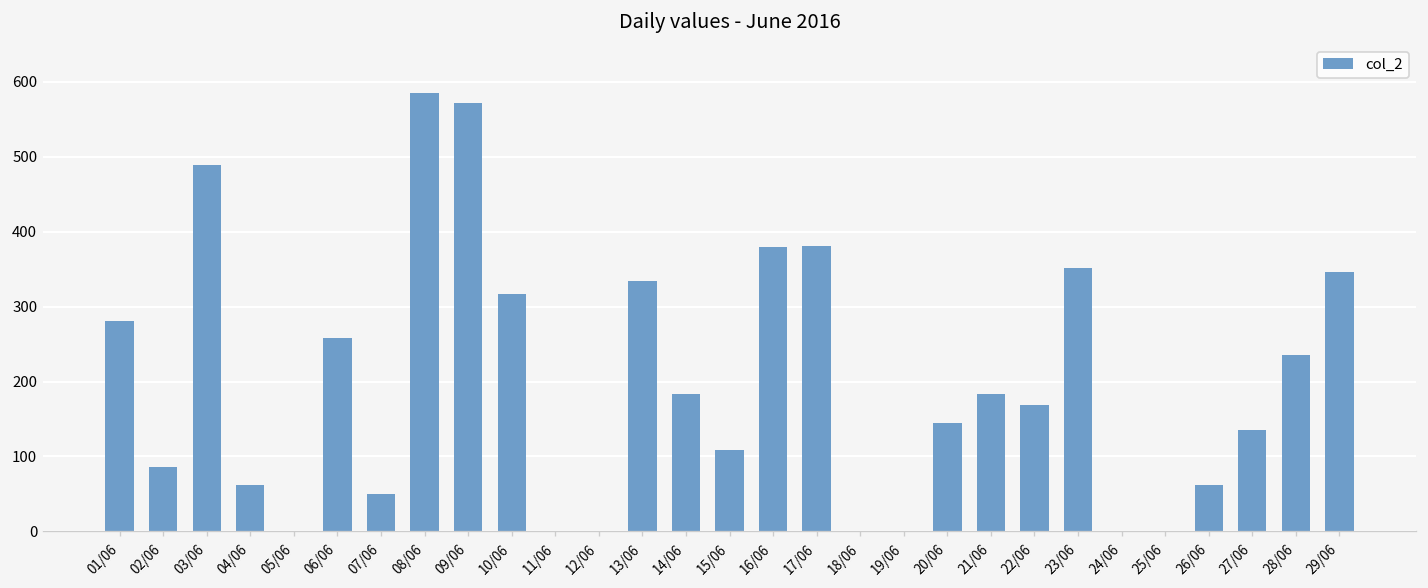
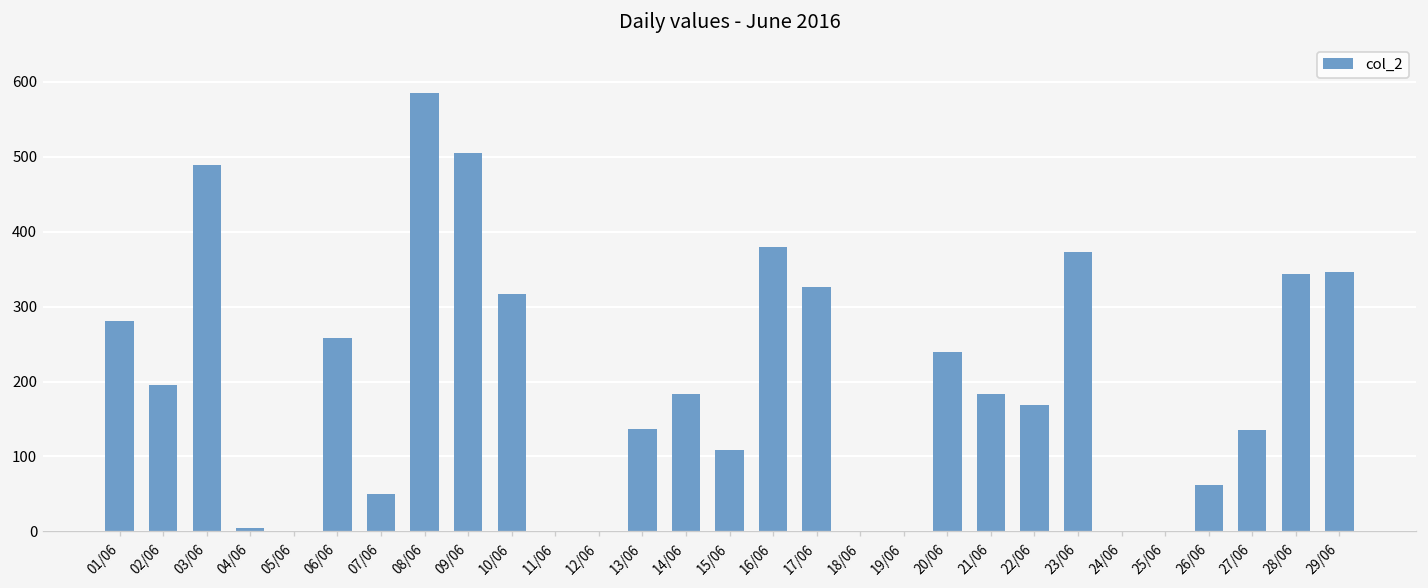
  {
    "01/06": 280,
-   "02/06": 90,
+   "02/06": 200,
    "03/06": 490,
-   "04/06": 60,
+   "04/06": 0,
    "05/06": 0,
    "06/06": 260,
    "07/06": 50,
    "08/06": 590,
-   "09/06": 570,
+   "09/06": 510,
    "10/06": 320,
    "11/06": 0,
    "12/06": 0,
-   "13/06": 330,
+   "13/06": 140,
    "14/06": 180,
    "15/06": 110,
    "16/06": 380,
-   "17/06": 380,
+   "17/06": 330,
    "18/06": 0,
    "19/06": 0,
-   "20/06": 150,
+   "20/06": 240,
    "21/06": 180,
    "22/06": 170,
-   "23/06": 350,
+   "23/06": 370,
    "24/06": 0,
    "25/06": 0,
    "26/06": 60,
    "27/06": 140,
-   "28/06": 240,
+   "28/06": 340,
    "29/06": 350
  }
